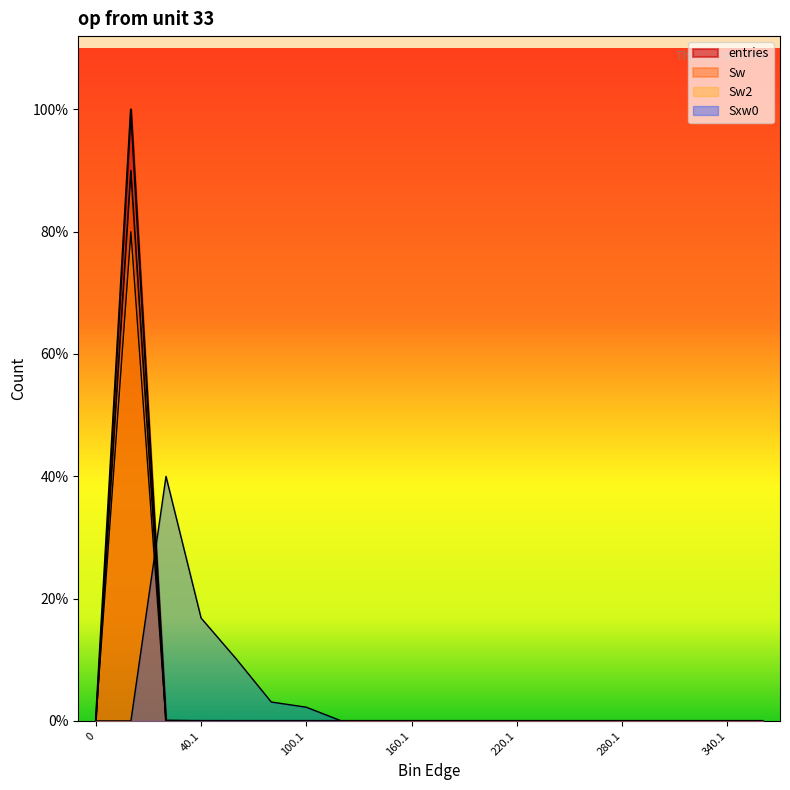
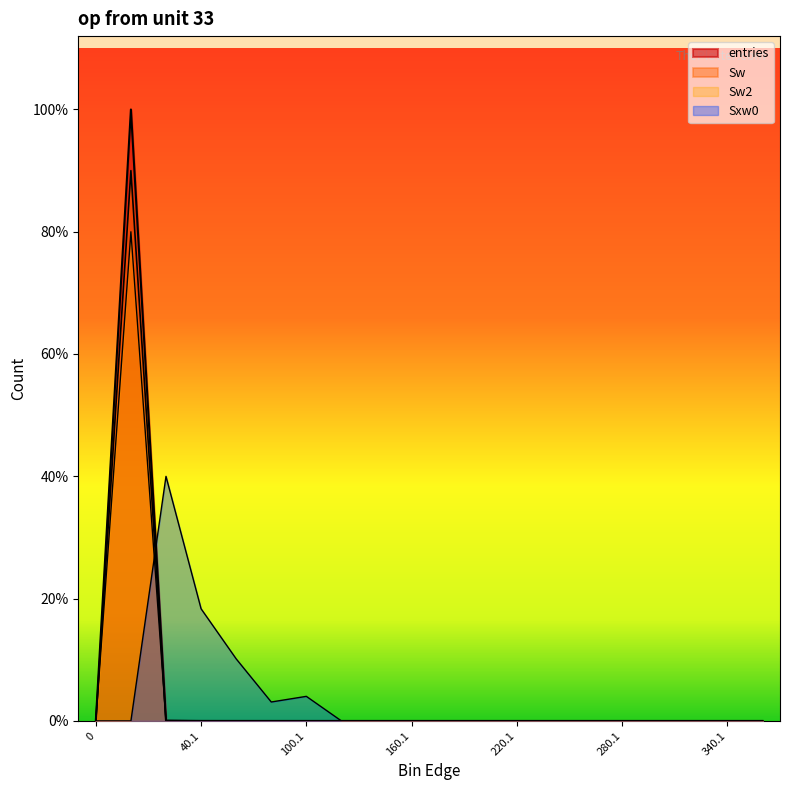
  {
    "Sxw0": {
-     "40.1": "17%",
-     "100.1": "2%"
+     "40.1": "18%",
+     "100.1": "4%"
    }
  }
